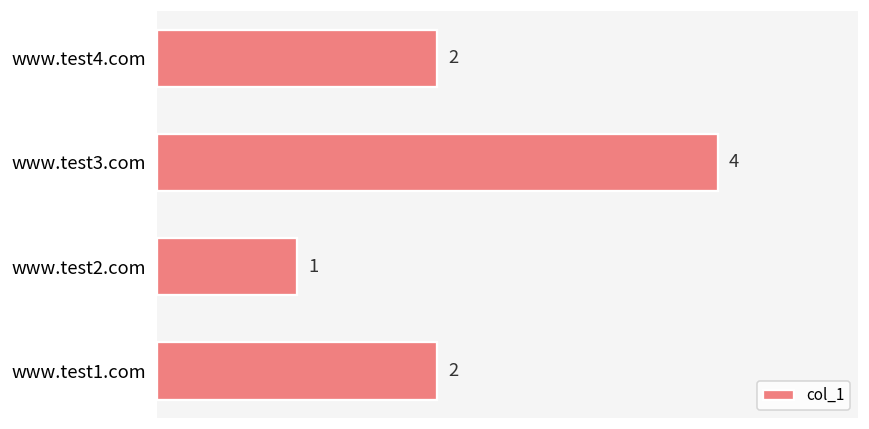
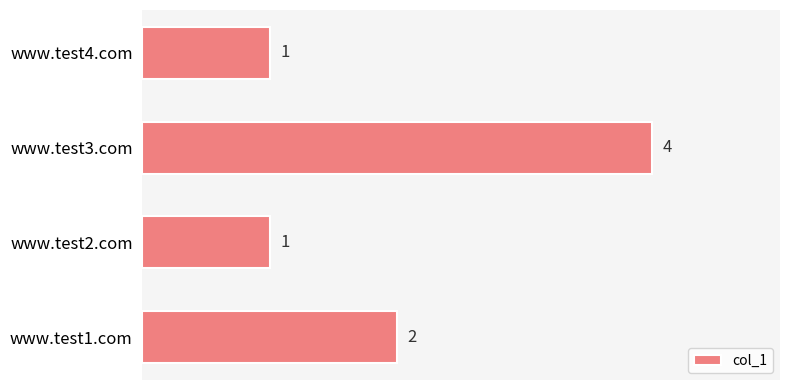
  {
-   "www.test4.com": 2,
+   "www.test4.com": 1,
    "www.test3.com": 4,
    "www.test2.com": 1,
    "www.test1.com": 2
  }
